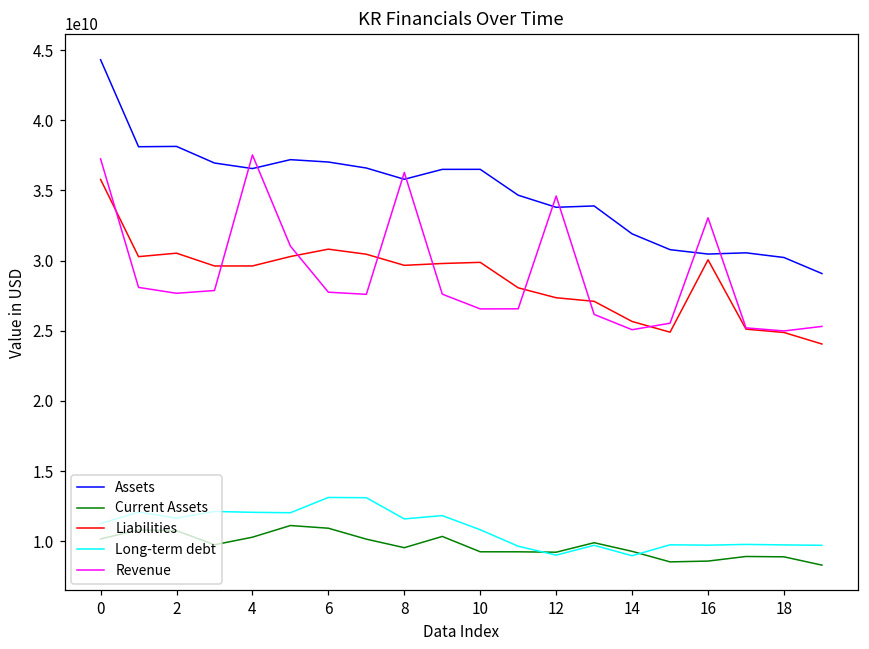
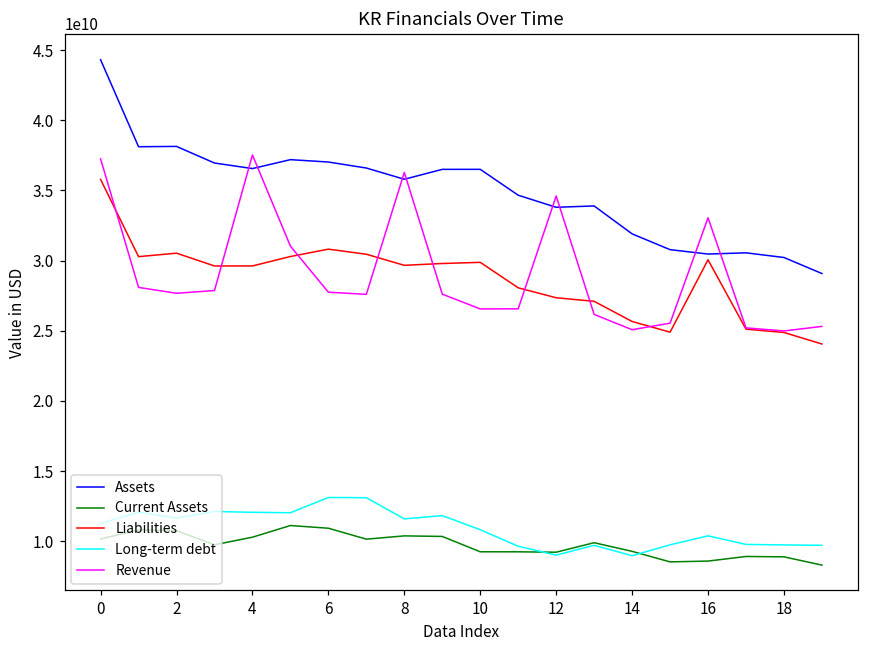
  {
    "Assets": {
      "0": 44300000000,
      "2": 38100000000,
      "4": 36600000000,
      "6": 37000000000,
      "8": 35800000000,
      "10": 36500000000,
      "12": 33800000000,
      "14": 31900000000,
      "16": 30500000000,
      "18": 30200000000
    },
    "Current Assets": {
      "4": 10300000000,
      "6": 10900000000,
-     "8": 9500000000,
+     "8": 10400000000,
      "10": 9200000000,
      "12": 9200000000,
      "14": 9300000000,
      "16": 8600000000,
      "18": 8900000000
    },
    "Liabilities": {
      "0": 35800000000,
      "2": 30500000000,
      "4": 29600000000,
      "6": 30800000000,
      "8": 29700000000,
      "10": 29900000000,
      "12": 27400000000,
      "14": 25700000000,
      "16": 30100000000
    },
    "Long-term debt": {
      "4": 12100000000,
      "6": 13100000000,
      "8": 11600000000,
      "10": 10800000000,
      "12": 9000000000,
      "14": 9000000000,
-     "16": 9700000000,
+     "16": 10400000000,
      "18": 9700000000
    },
    "Revenue": {
      "0": 37300000000,
      "2": 27700000000,
      "4": 37500000000,
      "6": 27700000000,
      "8": 36300000000,
      "10": 26600000000,
      "12": 34600000000,
      "14": 25100000000,
      "16": 33100000000
    }
  }
